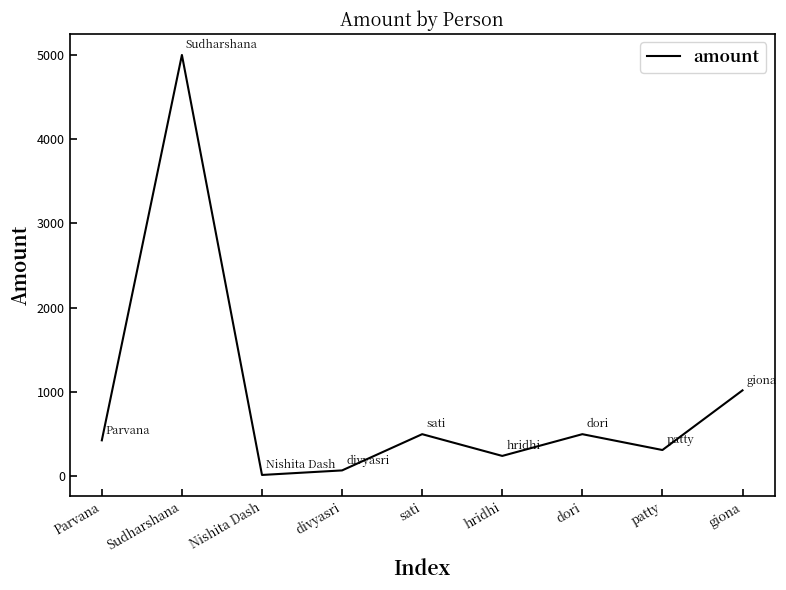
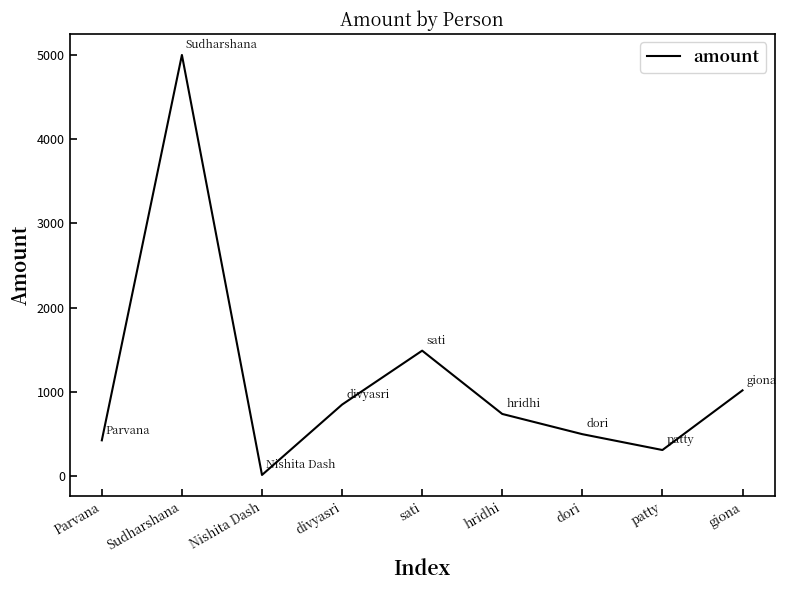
  {
    "Parvana": 400,
    "Sudharshana": 5000,
    "Nishita Dash": 0,
-   "divyasri": 100,
-   "sati": 500,
-   "hridhi": 200,
+   "divyasri": 900,
+   "sati": 1500,
+   "hridhi": 700,
    "dori": 500,
    "patty": 300,
    "giona": 1000
  }
